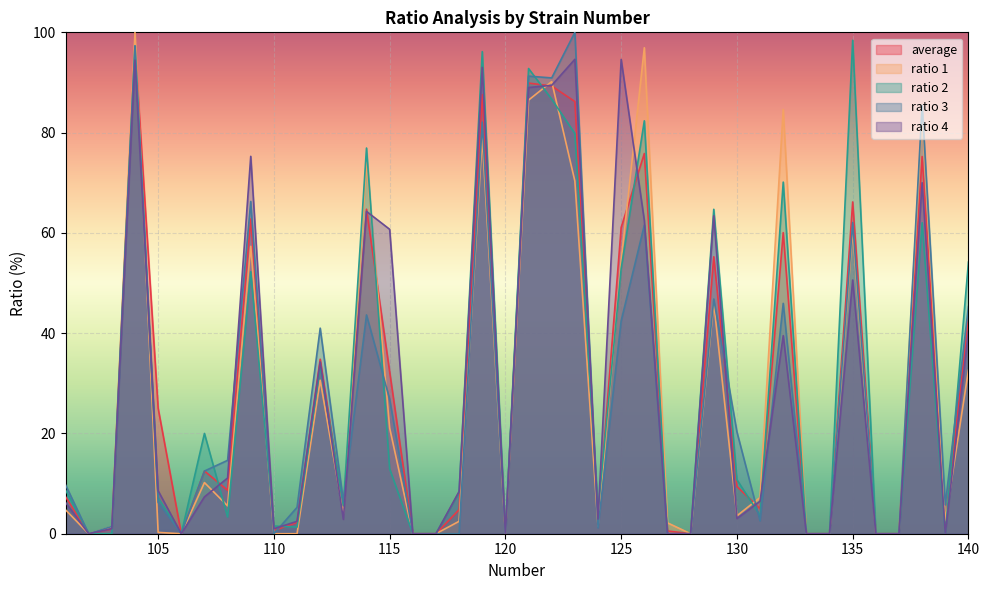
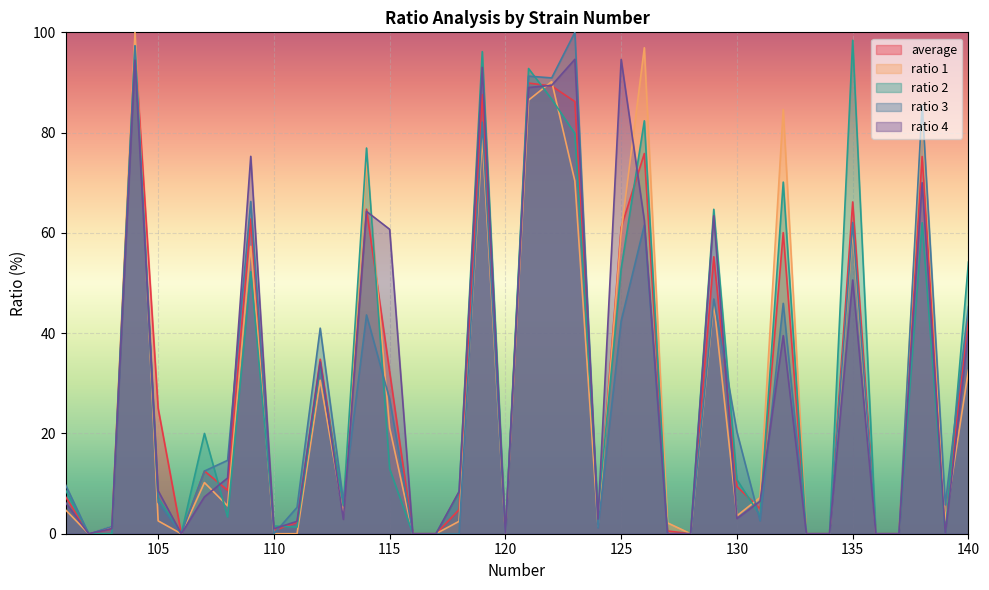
  {
    "average": {
      "105": 25,
      "115": 32,
      "125": 61,
      "130": 9,
      "135": 66,
      "140": 43
    },
    "ratio 1": {
-     "105": 0,
+     "105": 3,
      "115": 21,
-     "125": 54,
+     "125": 60,
      "130": 4,
      "135": 61,
      "140": 33
    }
  }
